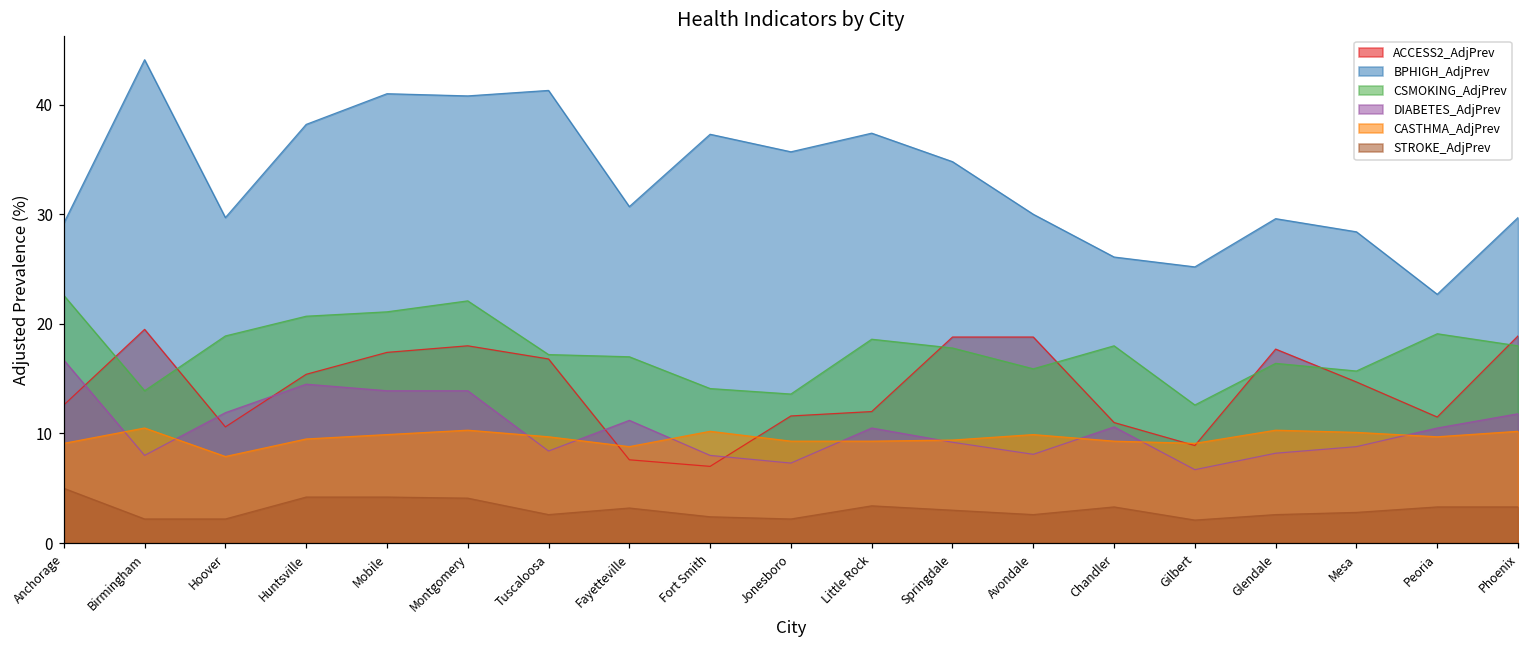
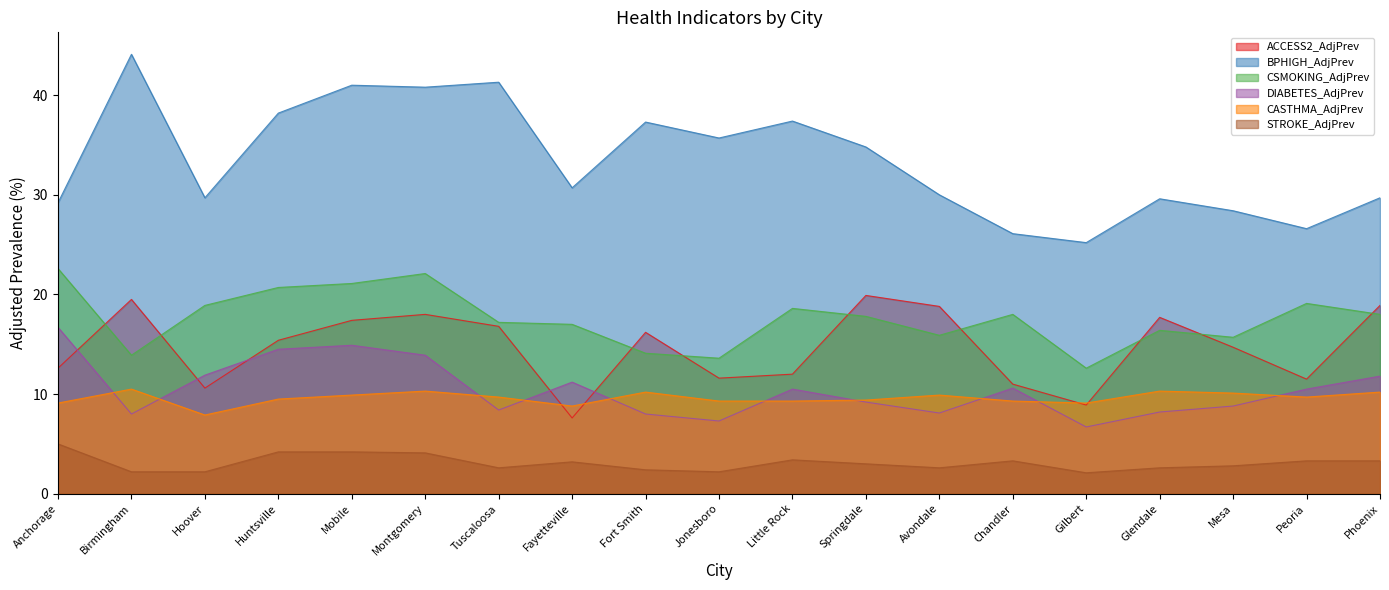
  {
    "ACCESS2_AdjPrev": {
      "Anchorage": 13,
      "Birmingham": 20,
      "Hoover": 11,
      "Huntsville": 15,
      "Mobile": 17,
      "Montgomery": 18,
      "Tuscaloosa": 17,
      "Fayetteville": 8,
-     "Fort Smith": 7,
+     "Fort Smith": 16,
      "Jonesboro": 12,
      "Little Rock": 12,
-     "Springdale": 19,
+     "Springdale": 20,
      "Avondale": 19,
      "Chandler": 11,
      "Glendale": 18,
      "Mesa": 15,
      "Peoria": 12,
      "Phoenix": 19
    },
    "BPHIGH_AdjPrev": {
      "Anchorage": 29,
      "Birmingham": 44,
      "Hoover": 30,
      "Huntsville": 38,
      "Mobile": 41,
      "Montgomery": 41,
      "Tuscaloosa": 41,
      "Fayetteville": 31,
      "Fort Smith": 37,
      "Jonesboro": 36,
      "Little Rock": 37,
      "Springdale": 35,
      "Avondale": 30,
      "Chandler": 26,
      "Gilbert": 25,
      "Glendale": 30,
      "Mesa": 28,
-     "Peoria": 23,
+     "Peoria": 27,
      "Phoenix": 30
    },
    "CSMOKING_AdjPrev": {
      "Anchorage": 23,
      "Birmingham": 14,
      "Hoover": 19,
      "Huntsville": 21,
      "Mobile": 21,
      "Montgomery": 22,
      "Tuscaloosa": 17,
      "Fayetteville": 17,
      "Fort Smith": 14,
      "Jonesboro": 14,
      "Little Rock": 19,
      "Springdale": 18,
      "Avondale": 16,
      "Chandler": 18,
      "Gilbert": 13,
      "Glendale": 16,
      "Mesa": 16,
      "Peoria": 19,
      "Phoenix": 18
    },
    "DIABETES_AdjPrev": {
      "Anchorage": 17,
      "Birmingham": 8,
      "Hoover": 12,
      "Huntsville": 15,
-     "Mobile": 14,
+     "Mobile": 15,
      "Montgomery": 14,
      "Tuscaloosa": 8,
      "Fayetteville": 11,
      "Fort Smith": 8,
      "Jonesboro": 7,
      "Little Rock": 11,
      "Avondale": 8,
      "Chandler": 11,
      "Gilbert": 7,
      "Glendale": 8,
      "Mesa": 9,
      "Peoria": 11,
      "Phoenix": 12
    },
    "CASTHMA_AdjPrev": {
      "Anchorage": 9,
      "Birmingham": 11,
      "Hoover": 8,
      "Huntsville": 10,
      "Mobile": 10,
      "Montgomery": 10,
      "Tuscaloosa": 10,
      "Fayetteville": 9,
      "Fort Smith": 10,
      "Jonesboro": 9,
      "Little Rock": 9,
      "Avondale": 10,
      "Chandler": 9,
      "Glendale": 10,
      "Mesa": 10,
      "Peoria": 10,
      "Phoenix": 10
    },
    "STROKE_AdjPrev": {
      "Anchorage": 5,
      "Birmingham": 2,
      "Hoover": 2,
      "Huntsville": 4,
      "Mobile": 4,
      "Montgomery": 4,
      "Tuscaloosa": 3,
      "Fayetteville": 3,
      "Fort Smith": 2,
      "Jonesboro": 2,
      "Little Rock": 3,
      "Springdale": 3,
      "Avondale": 3,
      "Chandler": 3,
      "Gilbert": 2,
      "Glendale": 3,
      "Mesa": 3,
      "Peoria": 3,
      "Phoenix": 3
    }
  }
